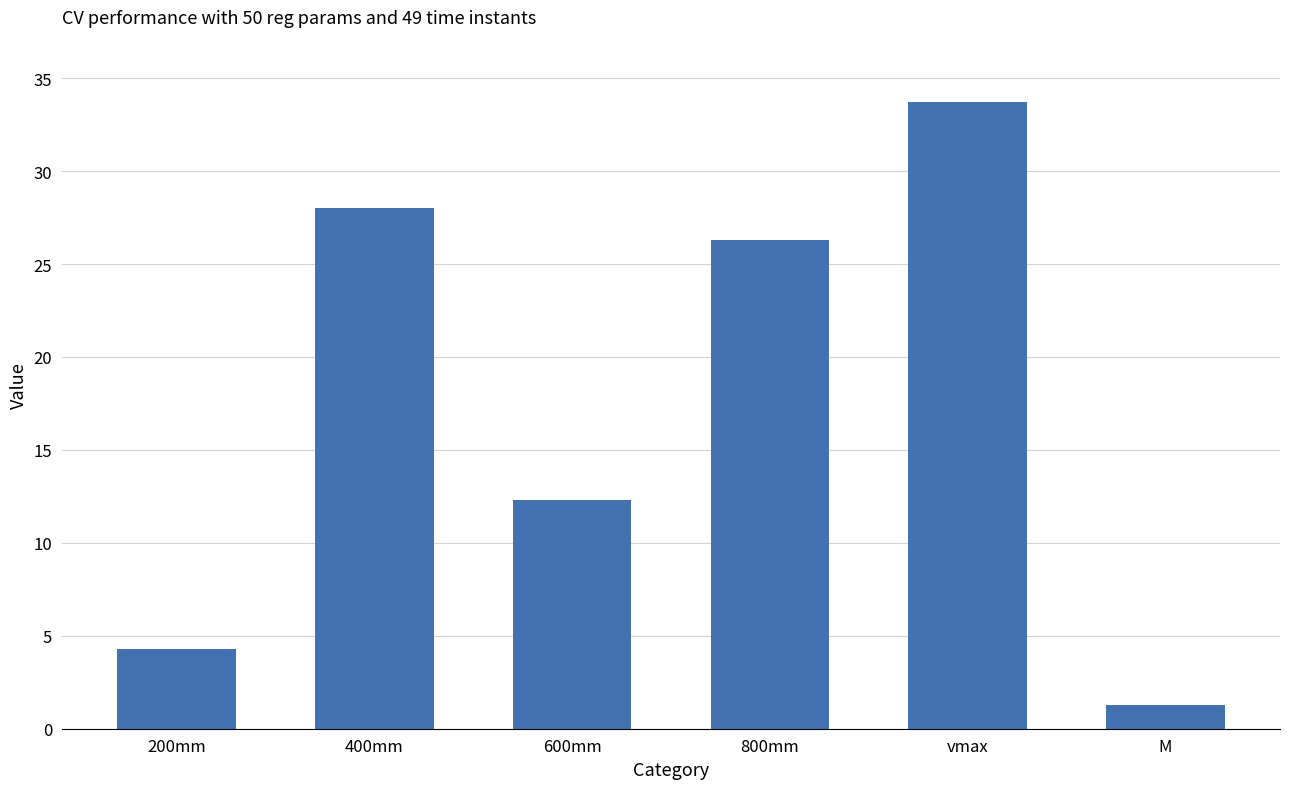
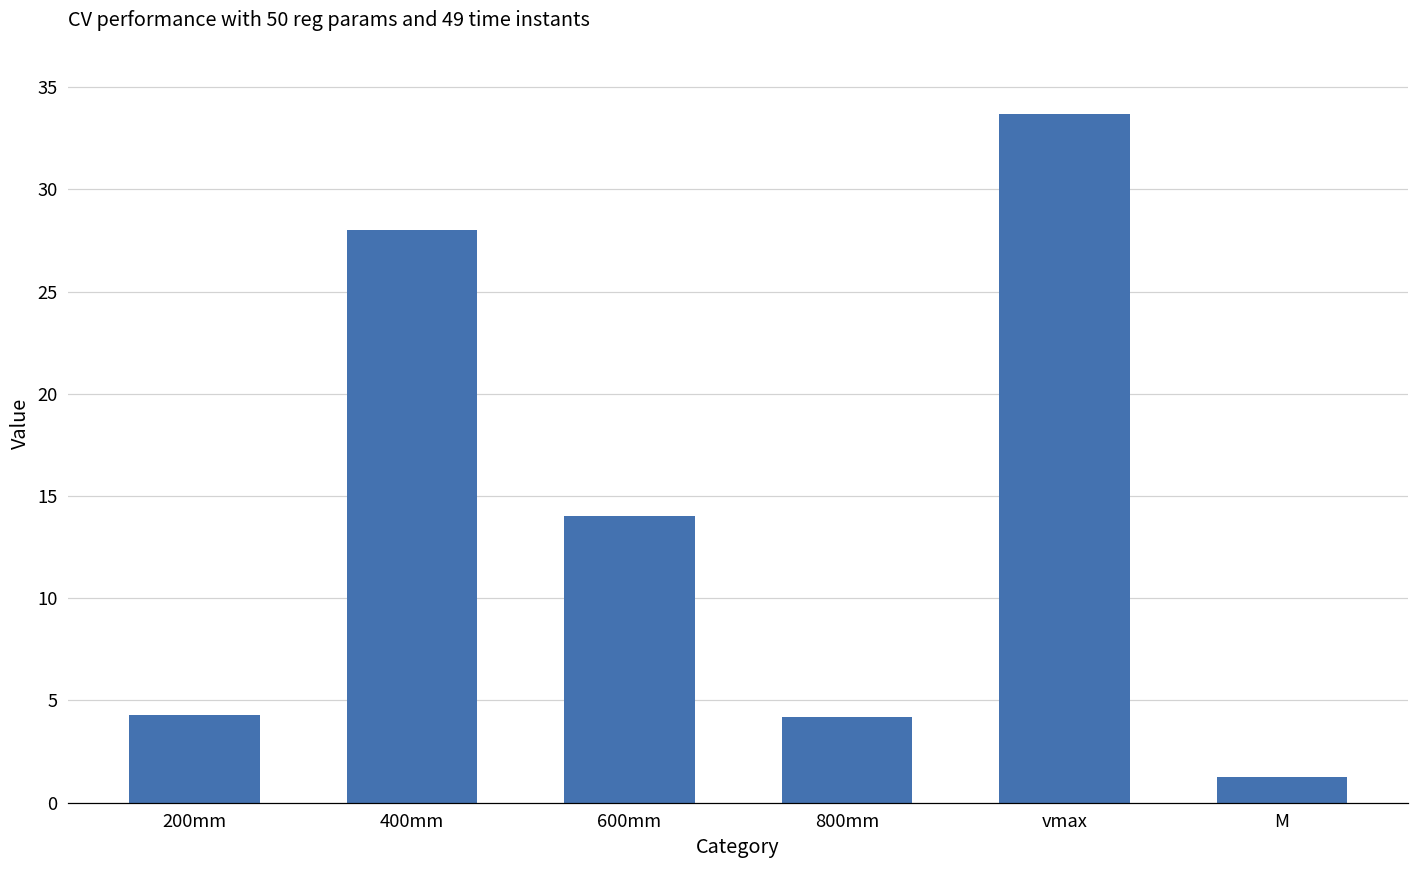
  {
    "200mm": 4.3,
    "400mm": 28.0,
-   "600mm": 12.3,
-   "800mm": 26.3,
+   "600mm": 14.0,
+   "800mm": 4.2,
    "vmax": 33.7,
    "M": 1.3
  }
